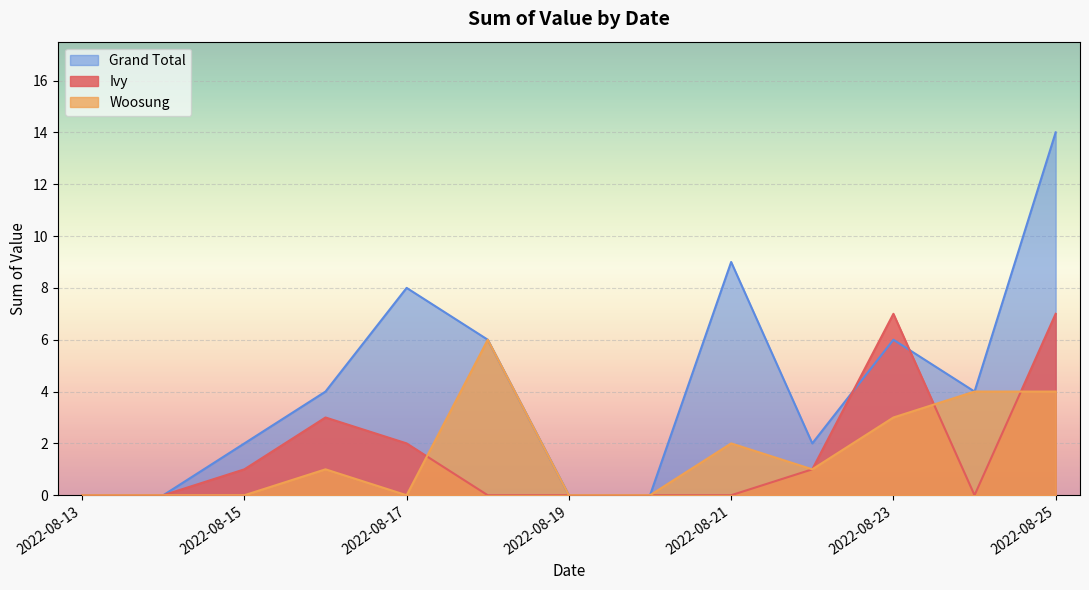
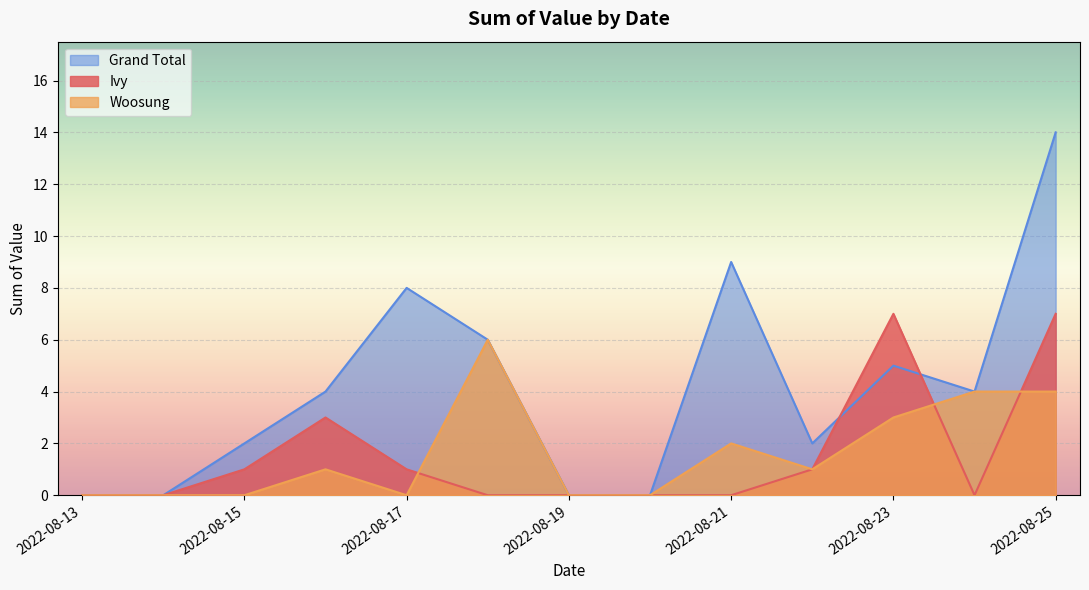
  {
    "Grand Total": {
      "2022-08-15": 2,
      "2022-08-17": 8,
      "2022-08-21": 9,
-     "2022-08-23": 6,
+     "2022-08-23": 5,
      "2022-08-25": 14
    },
    "Ivy": {
      "2022-08-15": 1,
-     "2022-08-17": 2,
+     "2022-08-17": 1,
      "2022-08-21": 0,
      "2022-08-23": 7,
      "2022-08-25": 7
    },
    "Woosung": {
      "2022-08-15": 0,
      "2022-08-17": 0,
      "2022-08-21": 2,
      "2022-08-23": 3,
      "2022-08-25": 4
    }
  }
